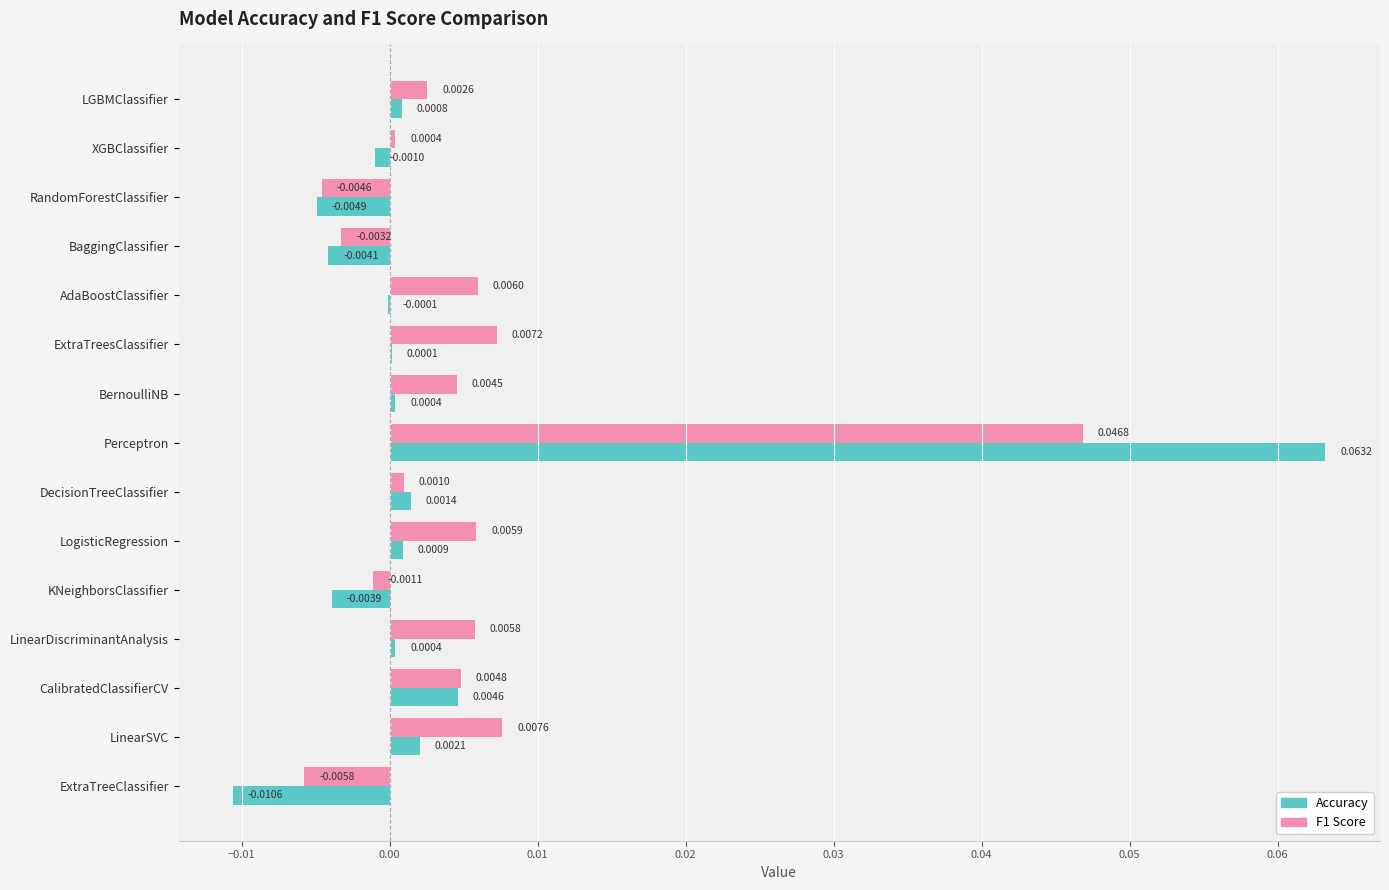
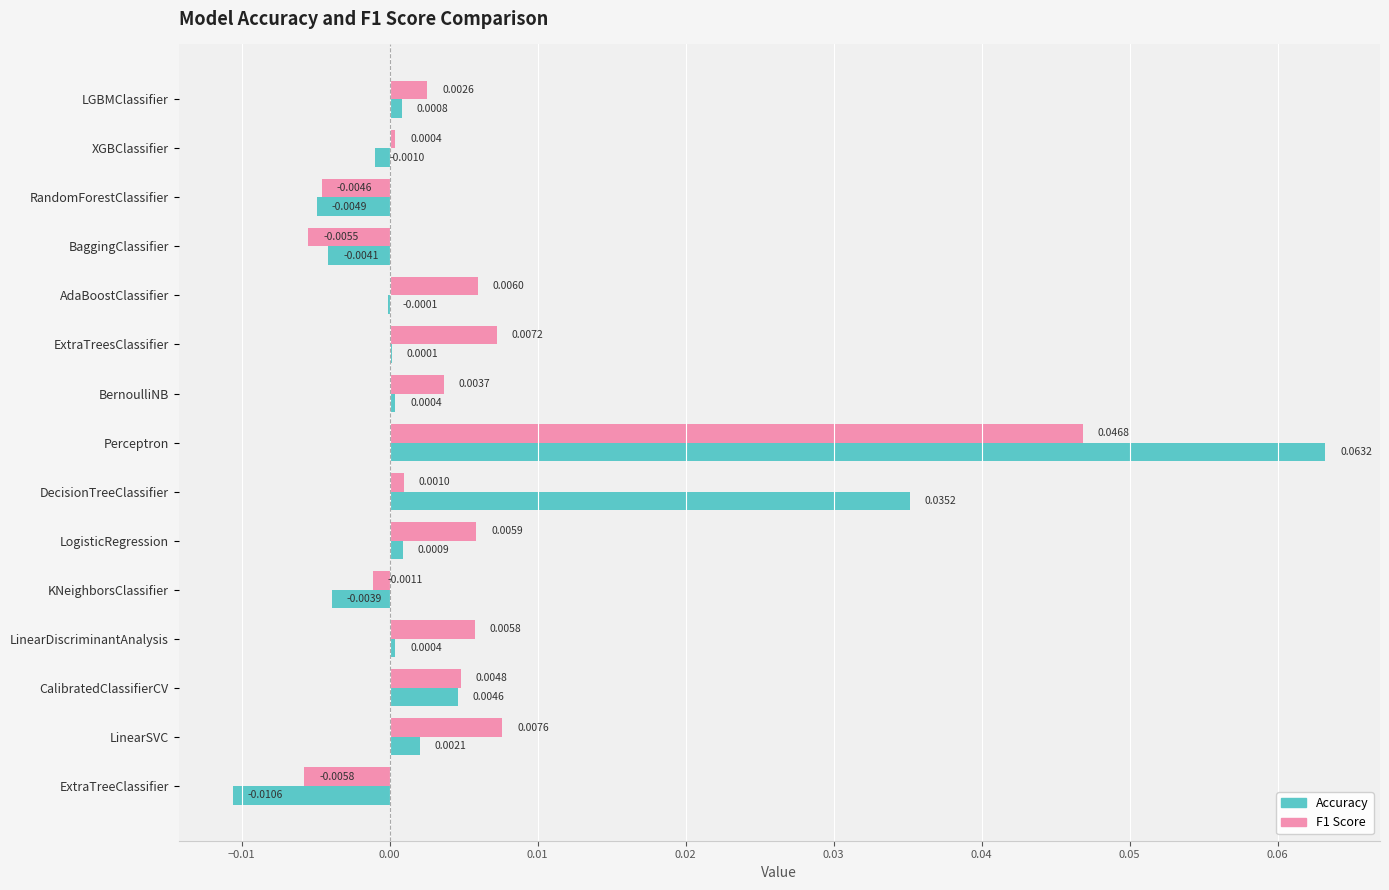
  {
    "Accuracy": {
      "LGBMClassifier": 0.0008,
      "XGBClassifier": -0.0010,
      "RandomForestClassifier": -0.0049,
      "BaggingClassifier": -0.0041,
      "AdaBoostClassifier": -0.0001,
      "ExtraTreesClassifier": 0.0001,
      "BernoulliNB": 0.0004,
      "Perceptron": 0.0632,
-     "DecisionTreeClassifier": 0.0014,
+     "DecisionTreeClassifier": 0.0352,
      "LogisticRegression": 0.0009,
      "KNeighborsClassifier": -0.0039,
      "LinearDiscriminantAnalysis": 0.0004,
      "CalibratedClassifierCV": 0.0046,
      "LinearSVC": 0.0021,
      "ExtraTreeClassifier": -0.0106
    },
    "F1 Score": {
      "LGBMClassifier": 0.0026,
      "XGBClassifier": 0.0004,
      "RandomForestClassifier": -0.0046,
-     "BaggingClassifier": -0.0032,
+     "BaggingClassifier": -0.0055,
      "AdaBoostClassifier": 0.0060,
      "ExtraTreesClassifier": 0.0072,
-     "BernoulliNB": 0.0045,
+     "BernoulliNB": 0.0037,
      "Perceptron": 0.0468,
      "DecisionTreeClassifier": 0.0010,
      "LogisticRegression": 0.0059,
      "KNeighborsClassifier": -0.0011,
      "LinearDiscriminantAnalysis": 0.0058,
      "CalibratedClassifierCV": 0.0048,
      "LinearSVC": 0.0076,
      "ExtraTreeClassifier": -0.0058
    }
  }
